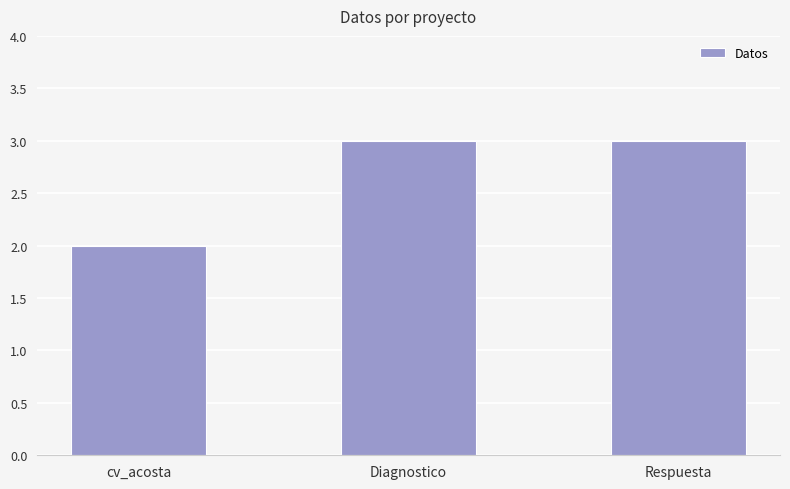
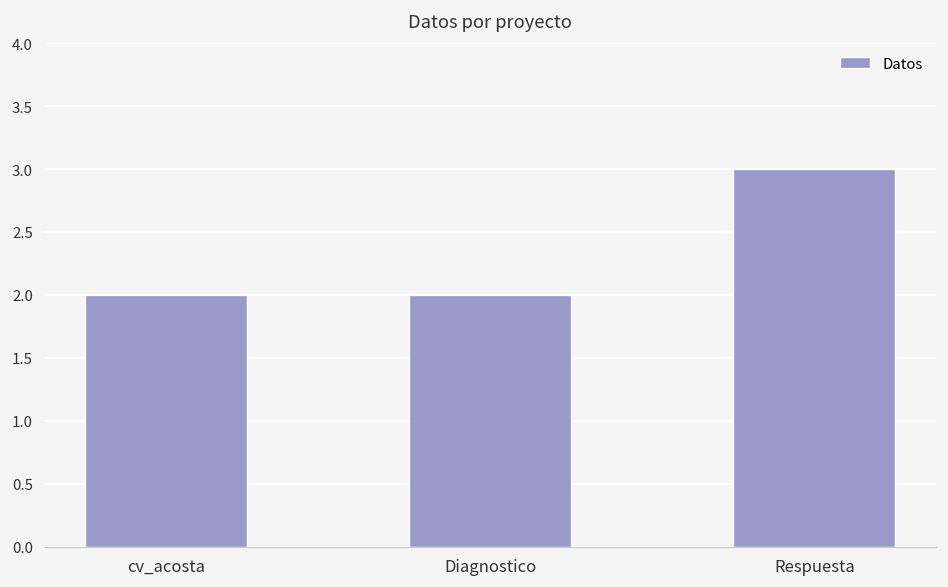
  {
    "cv_acosta": 2,
-   "Diagnostico": 3,
+   "Diagnostico": 2,
    "Respuesta": 3
  }
